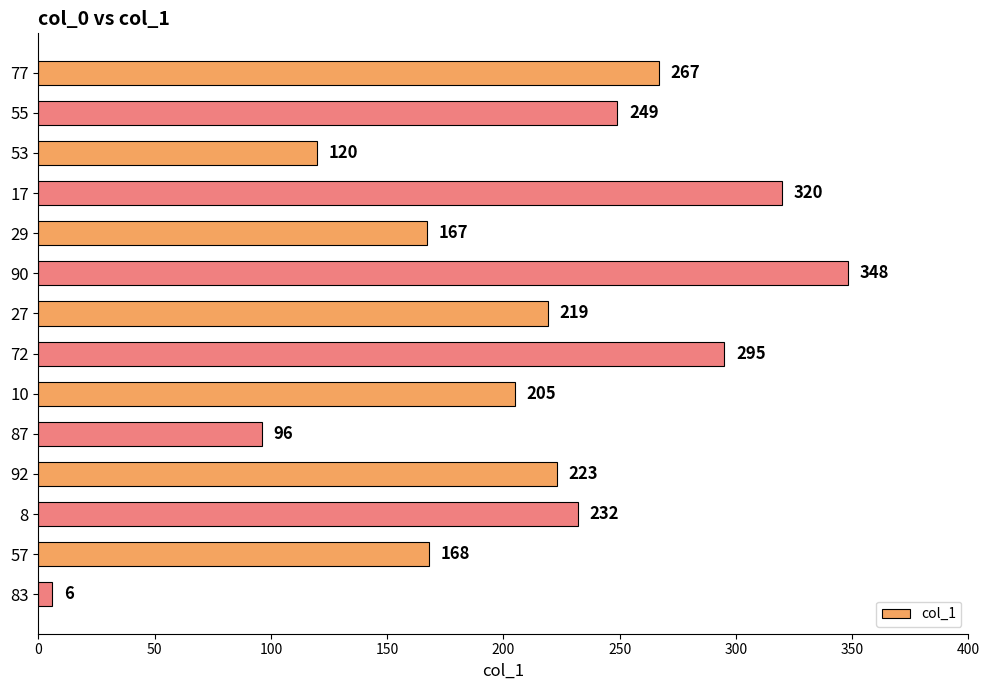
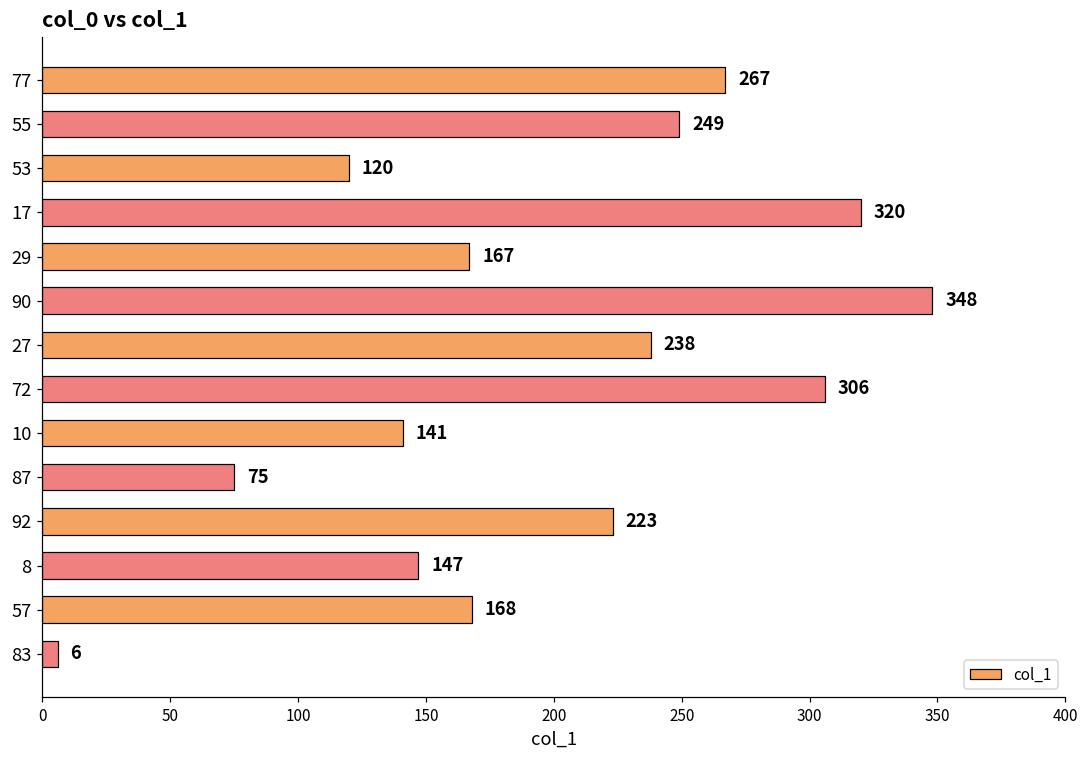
  {
    "77": 267,
    "55": 249,
    "53": 120,
    "17": 320,
    "29": 167,
    "90": 348,
-   "27": 219,
-   "72": 295,
-   "10": 205,
-   "87": 96,
+   "27": 238,
+   "72": 306,
+   "10": 141,
+   "87": 75,
    "92": 223,
-   "8": 232,
+   "8": 147,
    "57": 168,
    "83": 6
  }
